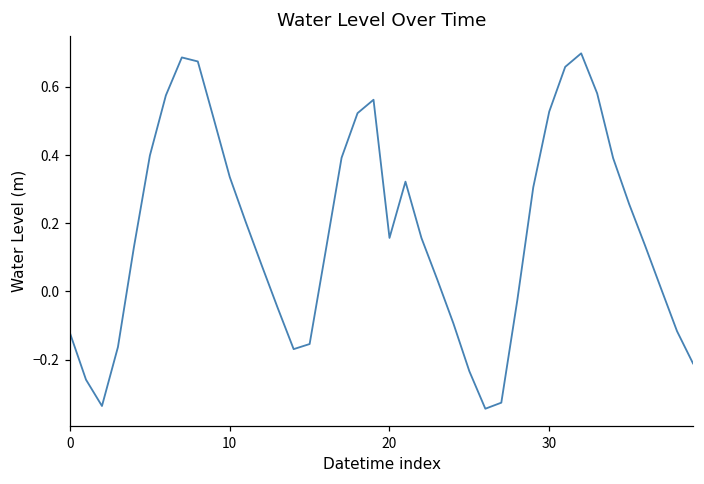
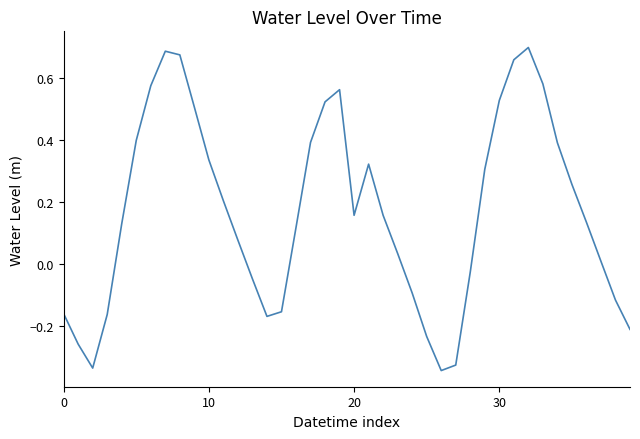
  {
-   "0": -0.12,
+   "0": -0.16,
    "10": 0.34,
    "20": 0.16,
    "30": 0.53
  }
